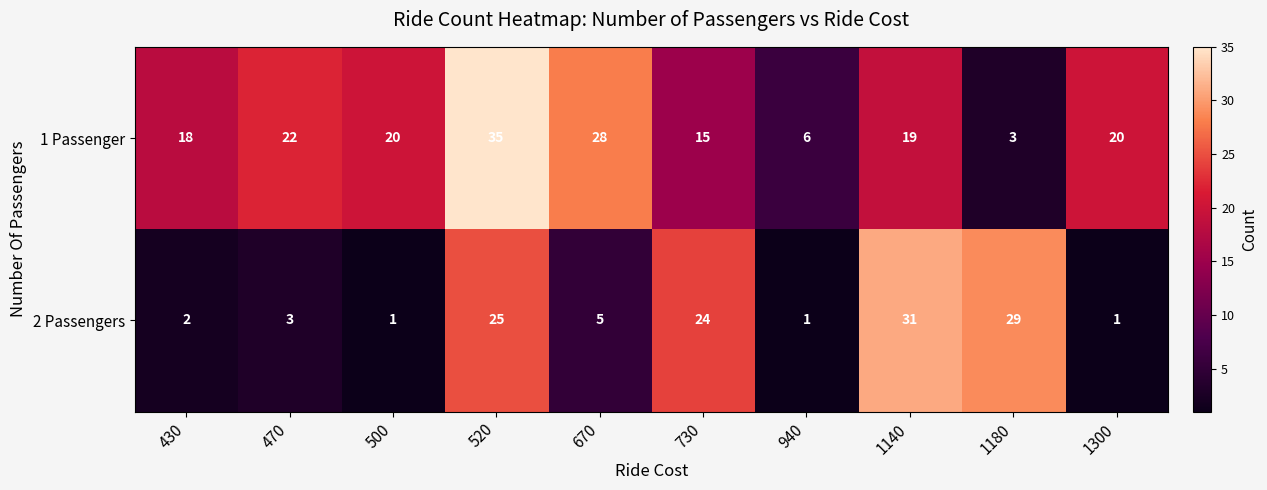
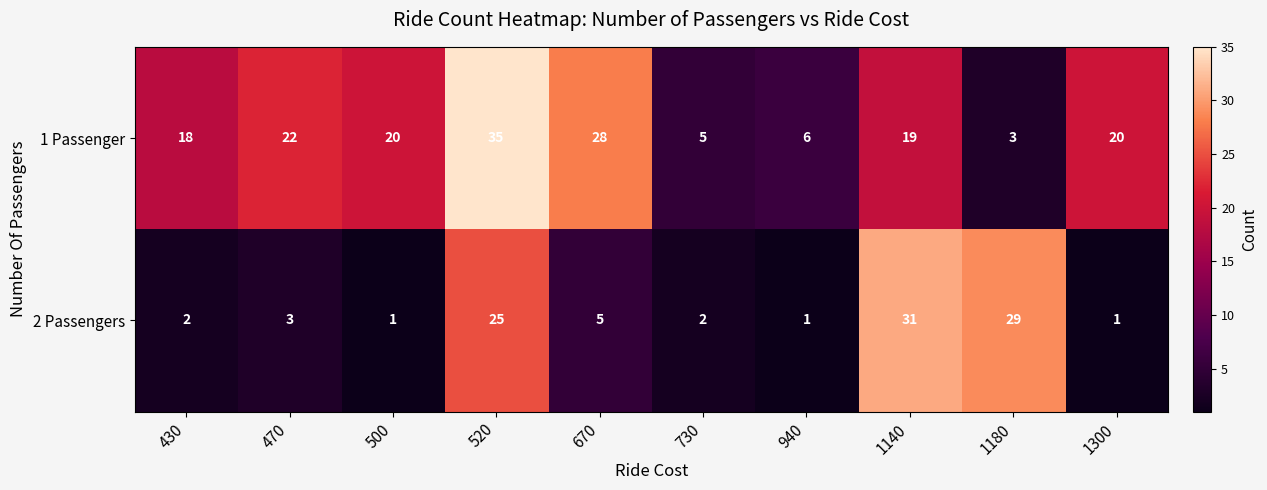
  {
    "1 Passenger": {
      "430": 18,
      "470": 22,
      "500": 20,
      "520": 35,
      "670": 28,
-     "730": 15,
+     "730": 5,
      "940": 6,
      "1140": 19,
      "1180": 3,
      "1300": 20
    },
    "2 Passengers": {
      "430": 2,
      "470": 3,
      "500": 1,
      "520": 25,
      "670": 5,
-     "730": 24,
+     "730": 2,
      "940": 1,
      "1140": 31,
      "1180": 29,
      "1300": 1
    }
  }
